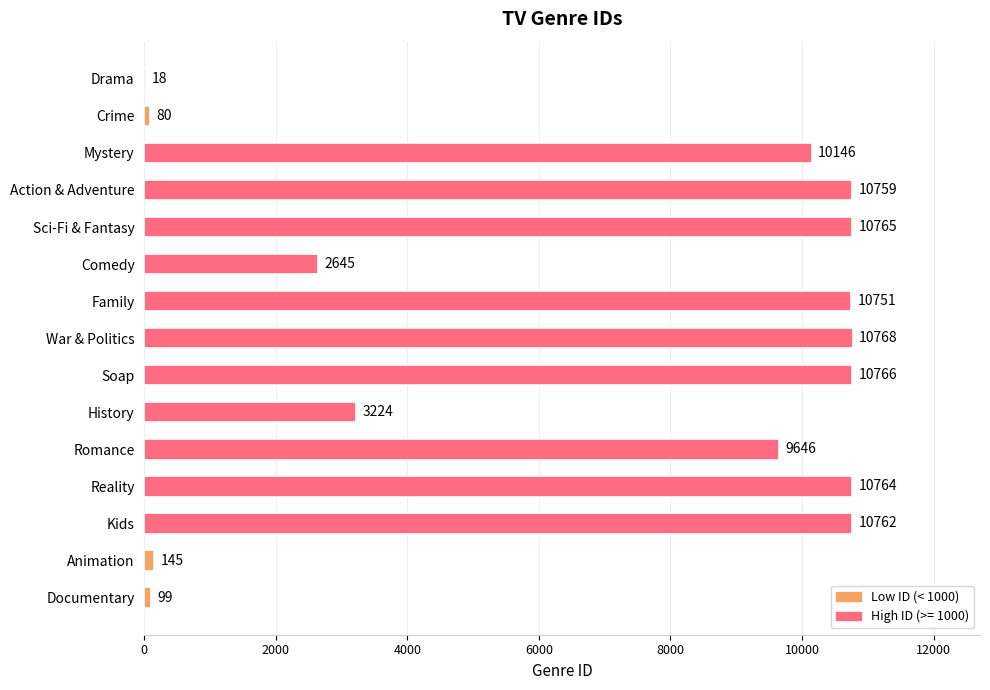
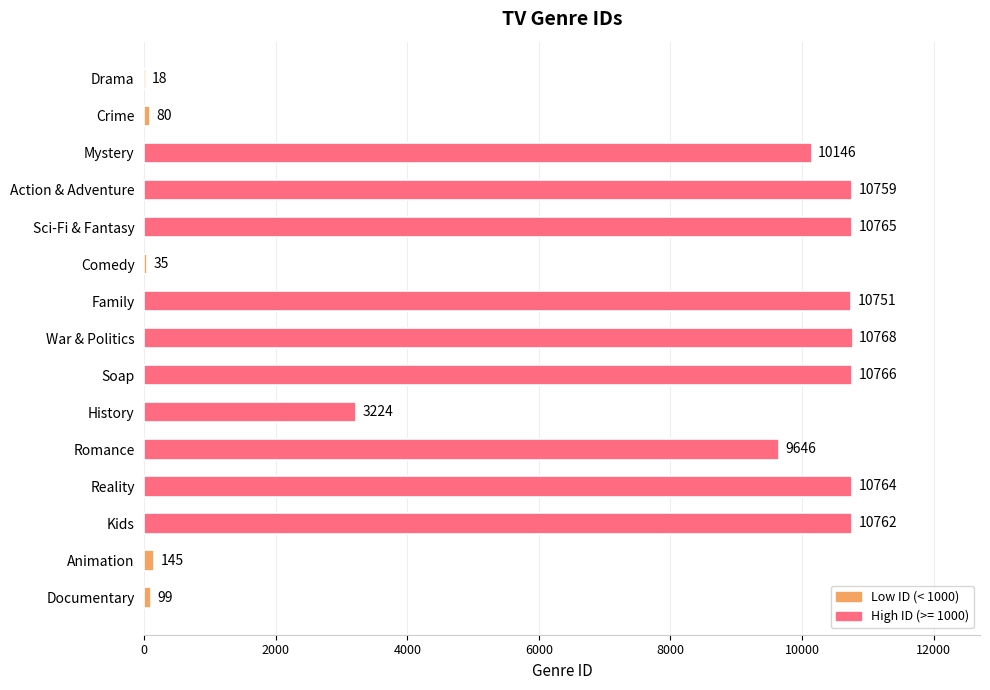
  {
    "Drama": 18,
    "Crime": 80,
    "Mystery": 10146,
    "Action & Adventure": 10759,
    "Sci-Fi & Fantasy": 10765,
-   "Comedy": 2645,
+   "Comedy": 35,
    "Family": 10751,
    "War & Politics": 10768,
    "Soap": 10766,
    "History": 3224,
    "Romance": 9646,
    "Reality": 10764,
    "Kids": 10762,
    "Animation": 145,
    "Documentary": 99
  }
